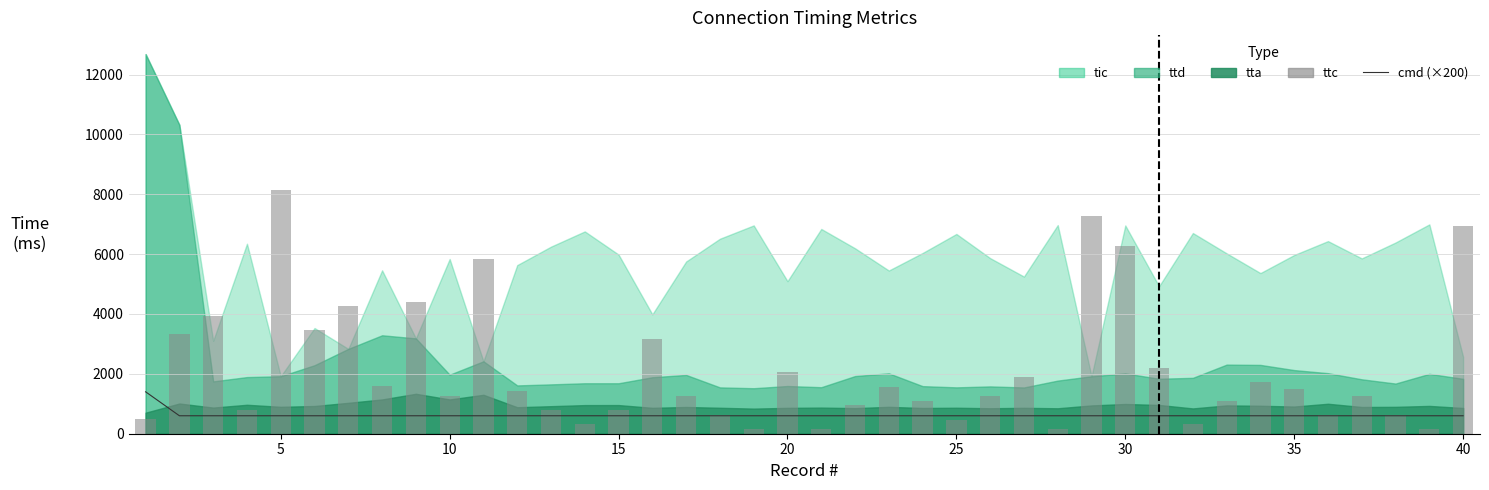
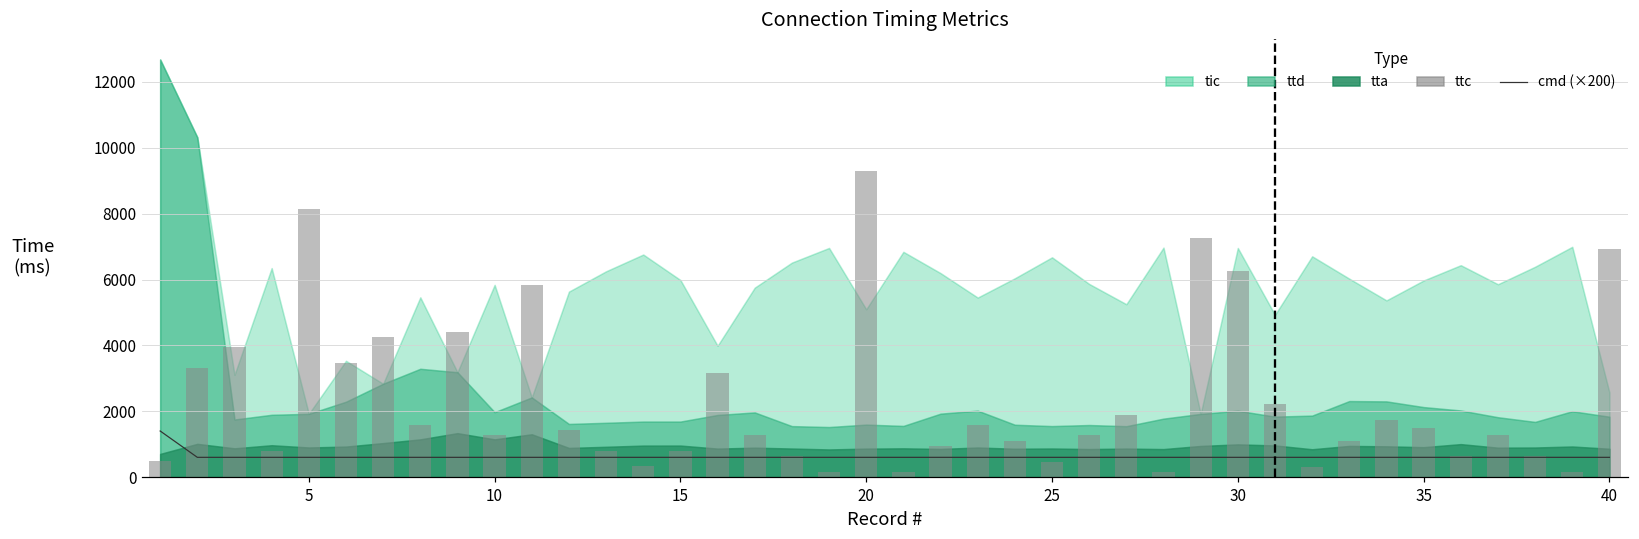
  {
    "cmd (×200)": {
      "5": 600,
      "10": 600,
      "15": 600,
      "20": 600,
      "25": 600,
      "30": 600,
      "35": 600,
      "40": 600
    },
    "ttc": {
      "5": 8100,
      "10": 1300,
      "15": 800,
-     "20": 2100,
+     "20": 9300,
      "25": 500,
      "30": 6300,
      "35": 1500,
      "40": 6900
    }
  }
